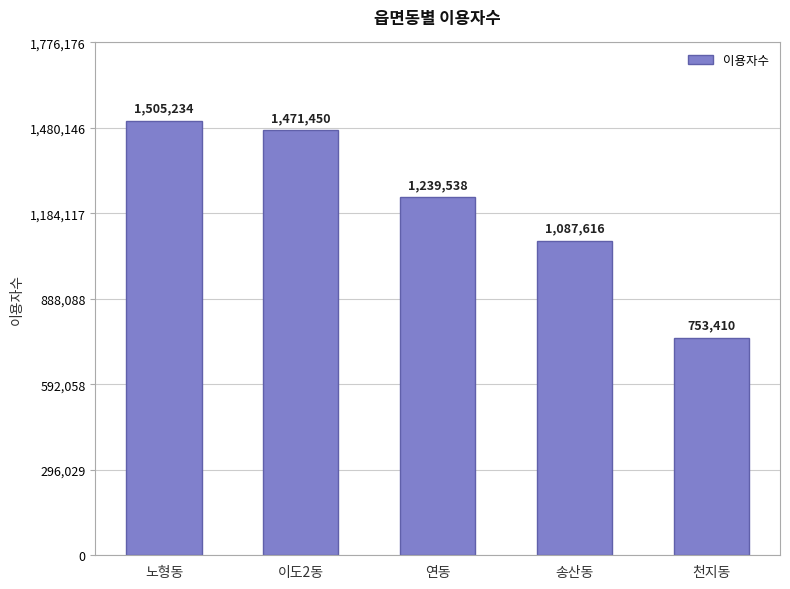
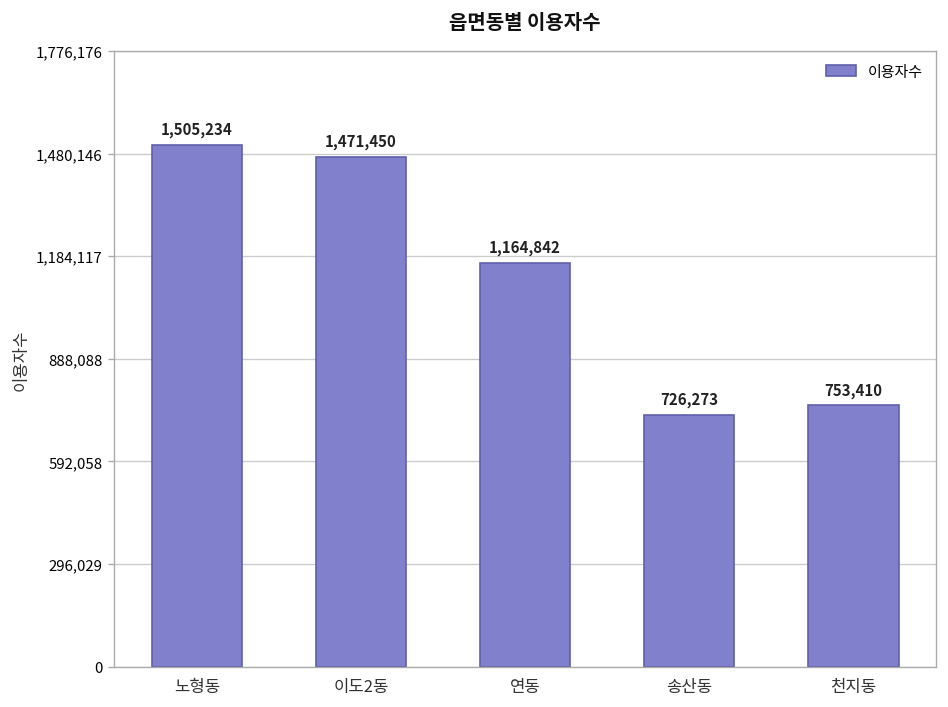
  {
    "노형동": "1,505,234",
    "이도2동": "1,471,450",
-   "연동": "1,239,538",
-   "송산동": "1,087,616",
+   "연동": "1,164,842",
+   "송산동": "726,273",
    "천지동": "753,410"
  }
